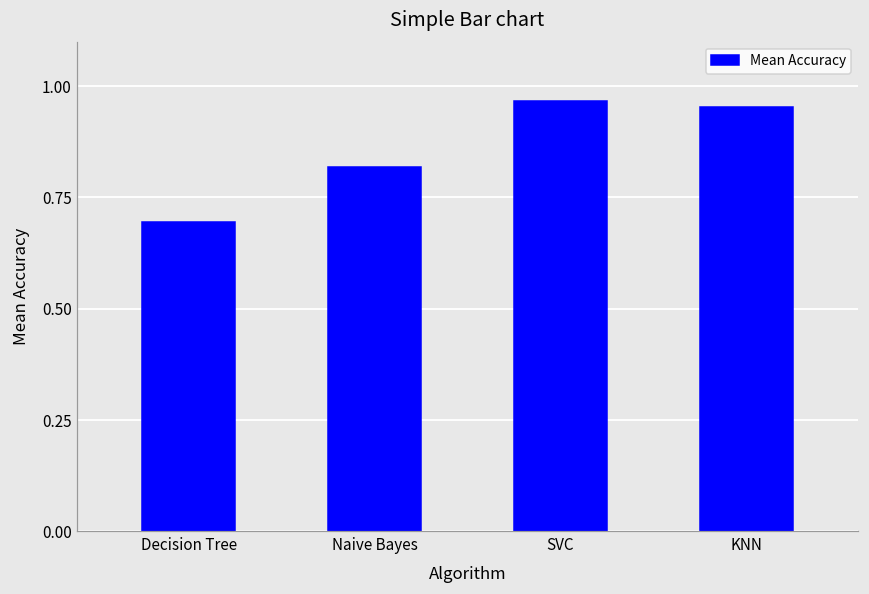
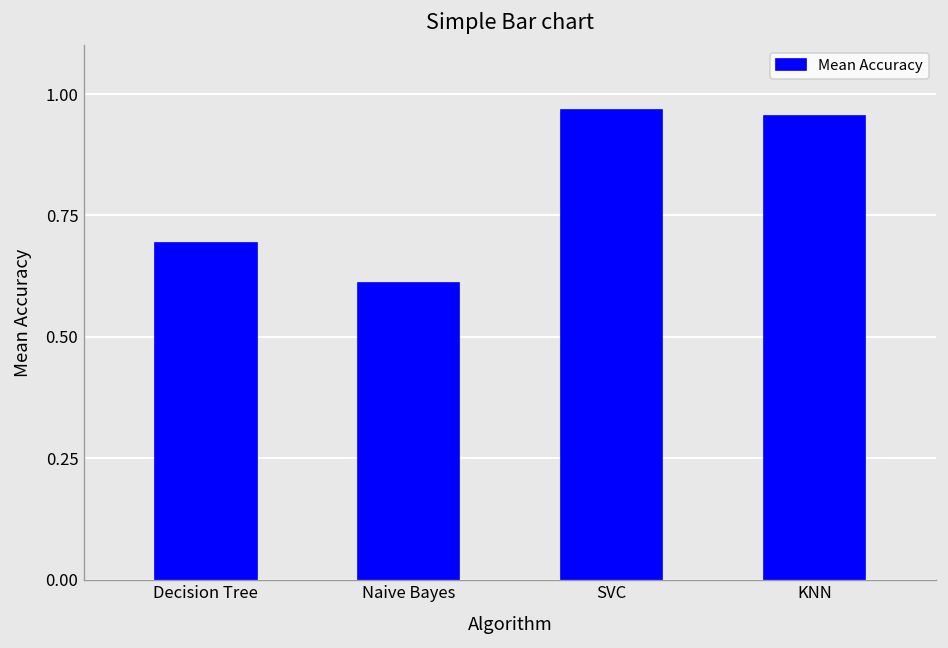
  {
    "Decision Tree": 0.69,
-   "Naive Bayes": 0.82,
+   "Naive Bayes": 0.61,
    "SVC": 0.97,
    "KNN": 0.95
  }
